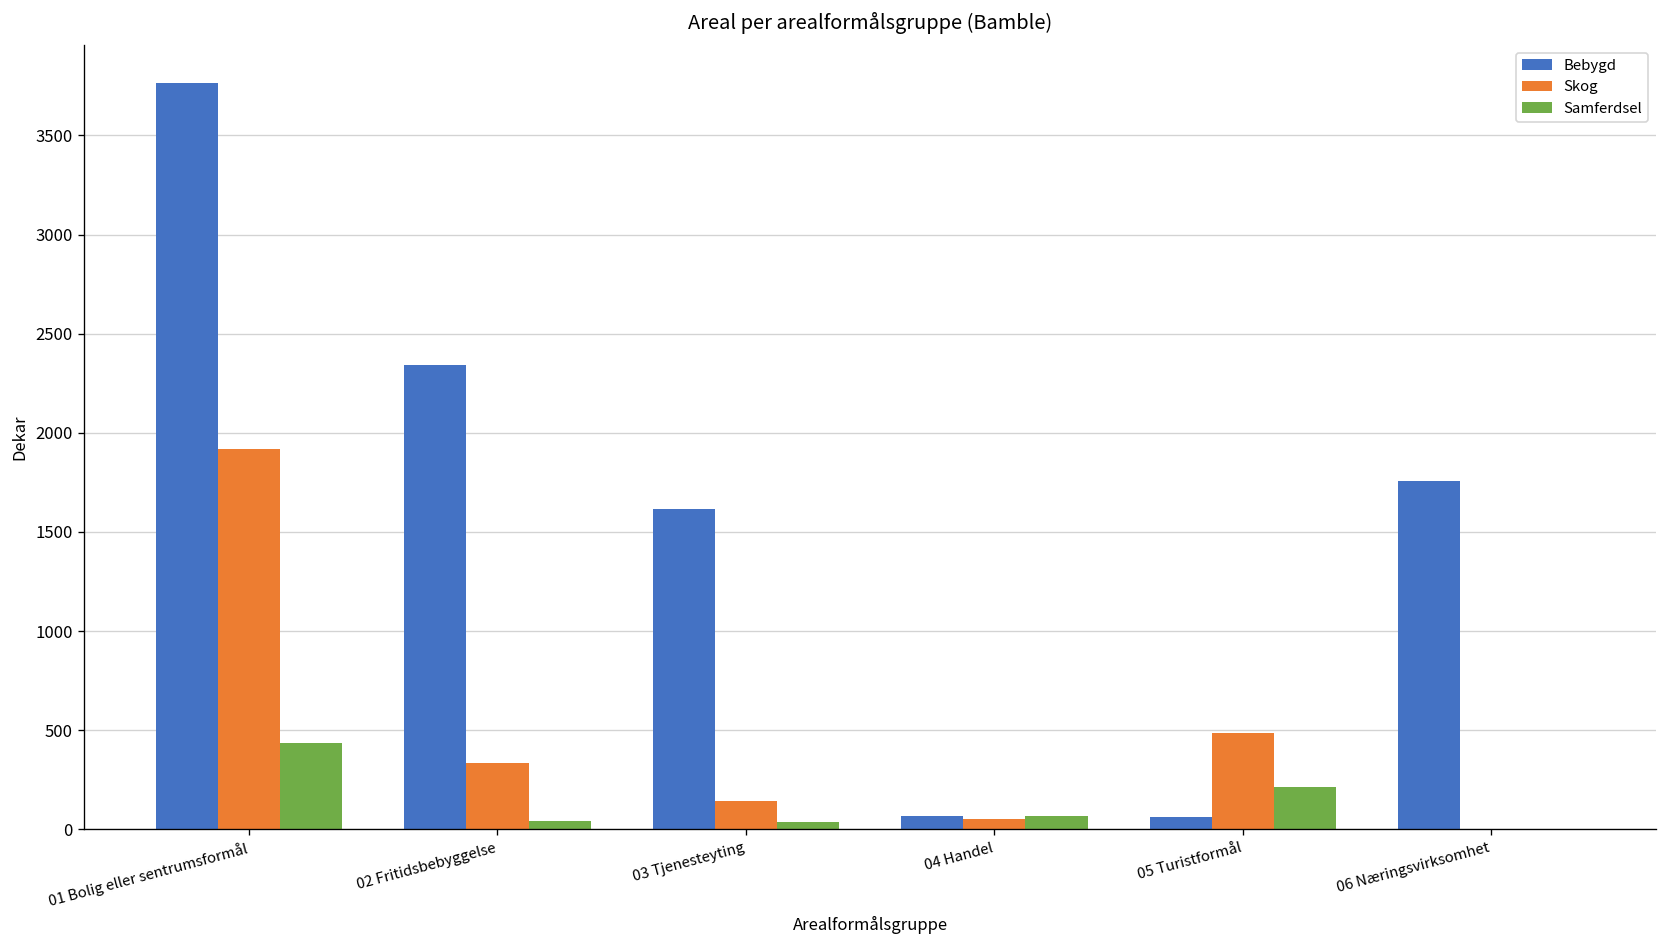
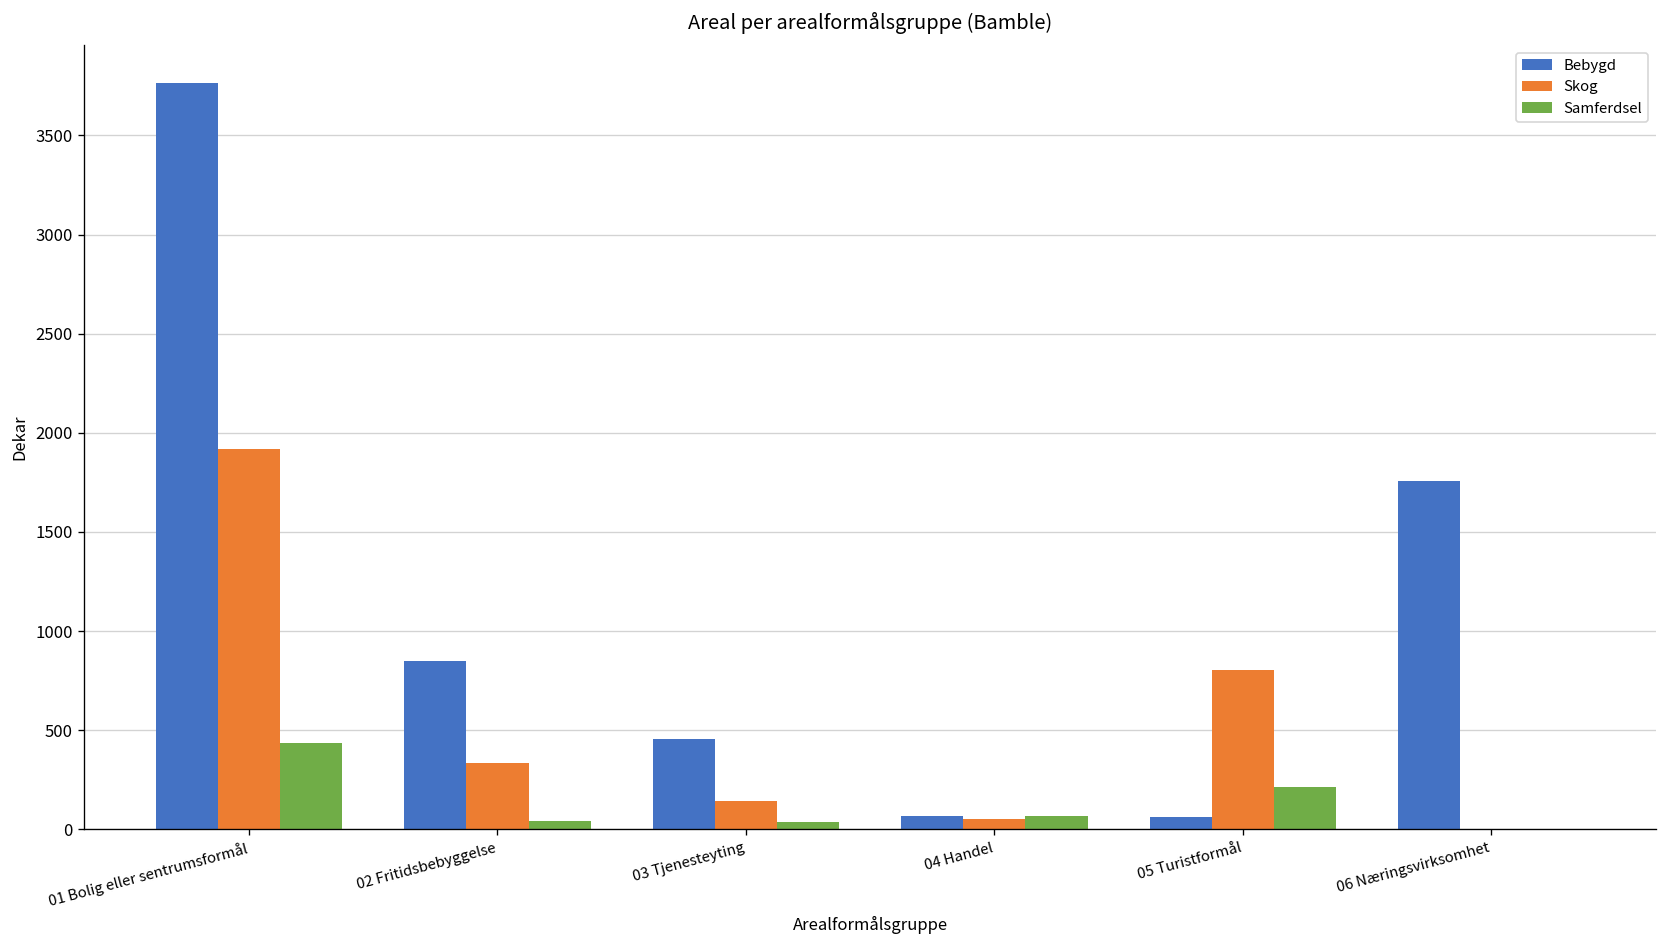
  {
    "Bebygd": {
      "01 Bolig eller sentrumsformål": 3770,
-     "02 Fritidsbebyggelse": 2340,
-     "03 Tjenesteyting": 1620,
+     "02 Fritidsbebyggelse": 850,
+     "03 Tjenesteyting": 450,
      "04 Handel": 70,
      "05 Turistformål": 60,
      "06 Næringsvirksomhet": 1760
    },
    "Skog": {
      "01 Bolig eller sentrumsformål": 1920,
      "02 Fritidsbebyggelse": 340,
      "03 Tjenesteyting": 140,
      "04 Handel": 50,
-     "05 Turistformål": 490,
+     "05 Turistformål": 800,
      "06 Næringsvirksomhet": 0
    },
    "Samferdsel": {
      "01 Bolig eller sentrumsformål": 430,
      "02 Fritidsbebyggelse": 40,
      "03 Tjenesteyting": 30,
      "04 Handel": 70,
      "05 Turistformål": 210,
      "06 Næringsvirksomhet": 0
    }
  }
